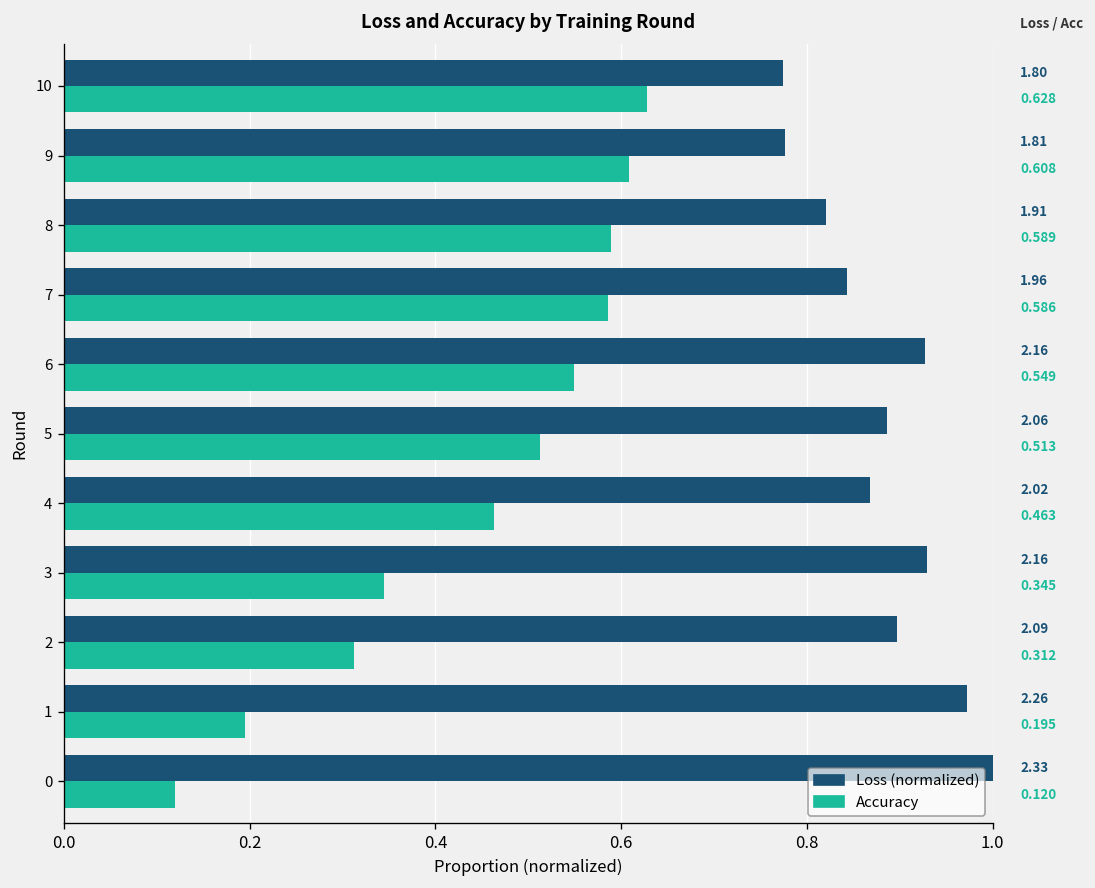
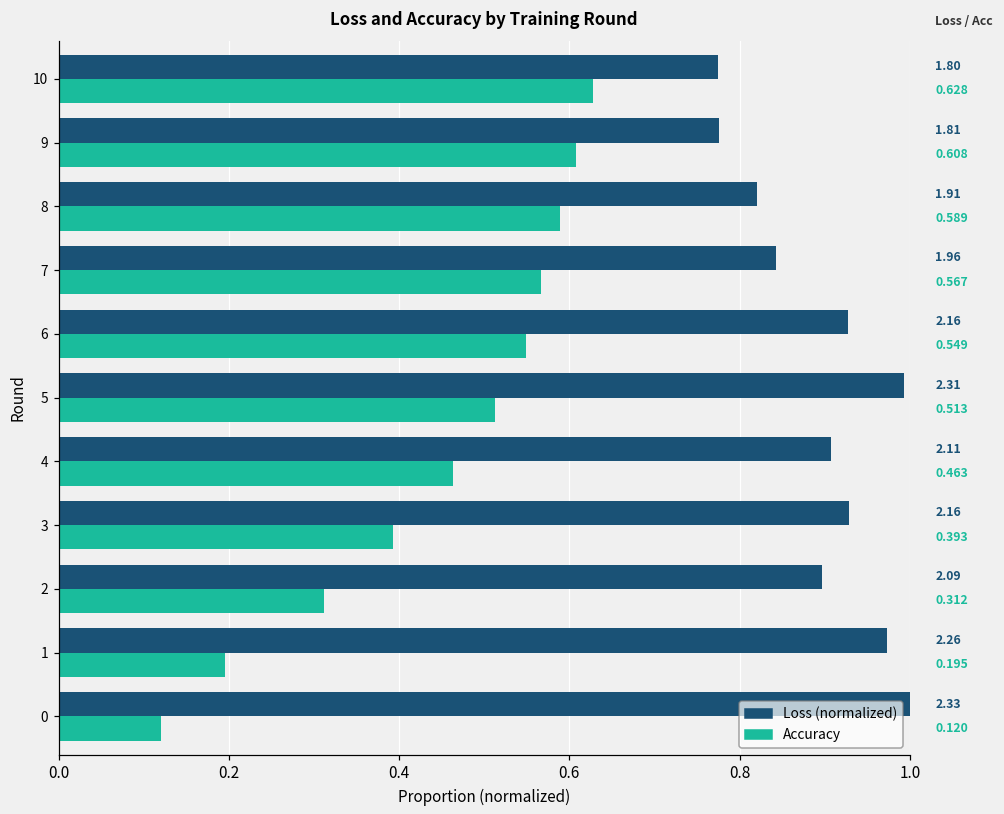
  {
    "Loss (normalized)": {
-     "5": 2.06,
-     "4": 2.02
+     "5": 2.31,
+     "4": 2.11
    },
    "Accuracy": {
-     "7": 0.586,
-     "3": 0.345
+     "7": 0.567,
+     "3": 0.393
    }
  }
